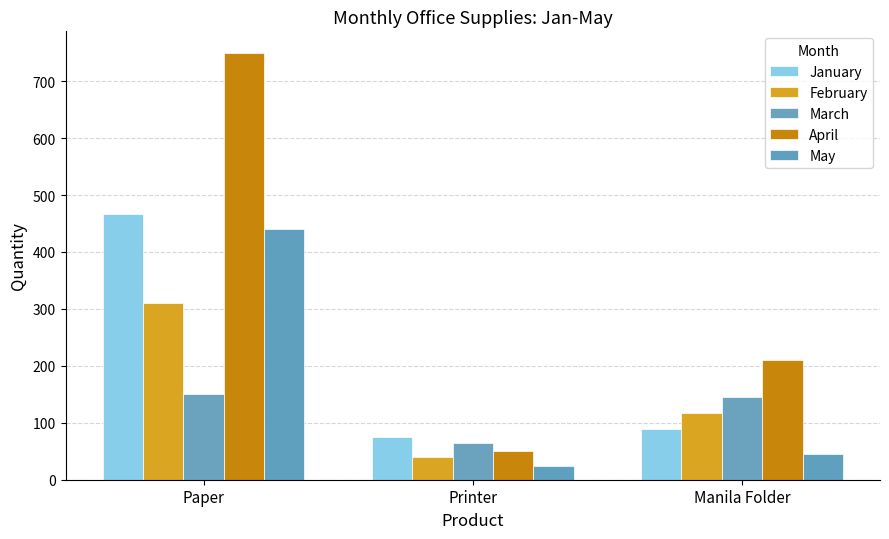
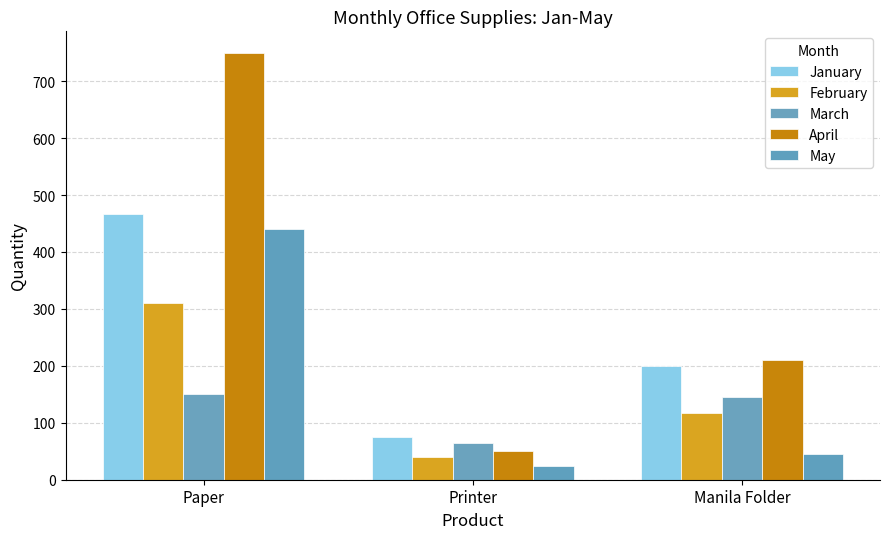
  {
    "January": {
      "Paper": 470,
      "Printer": 80,
-     "Manila Folder": 90
+     "Manila Folder": 200
    }
  }
